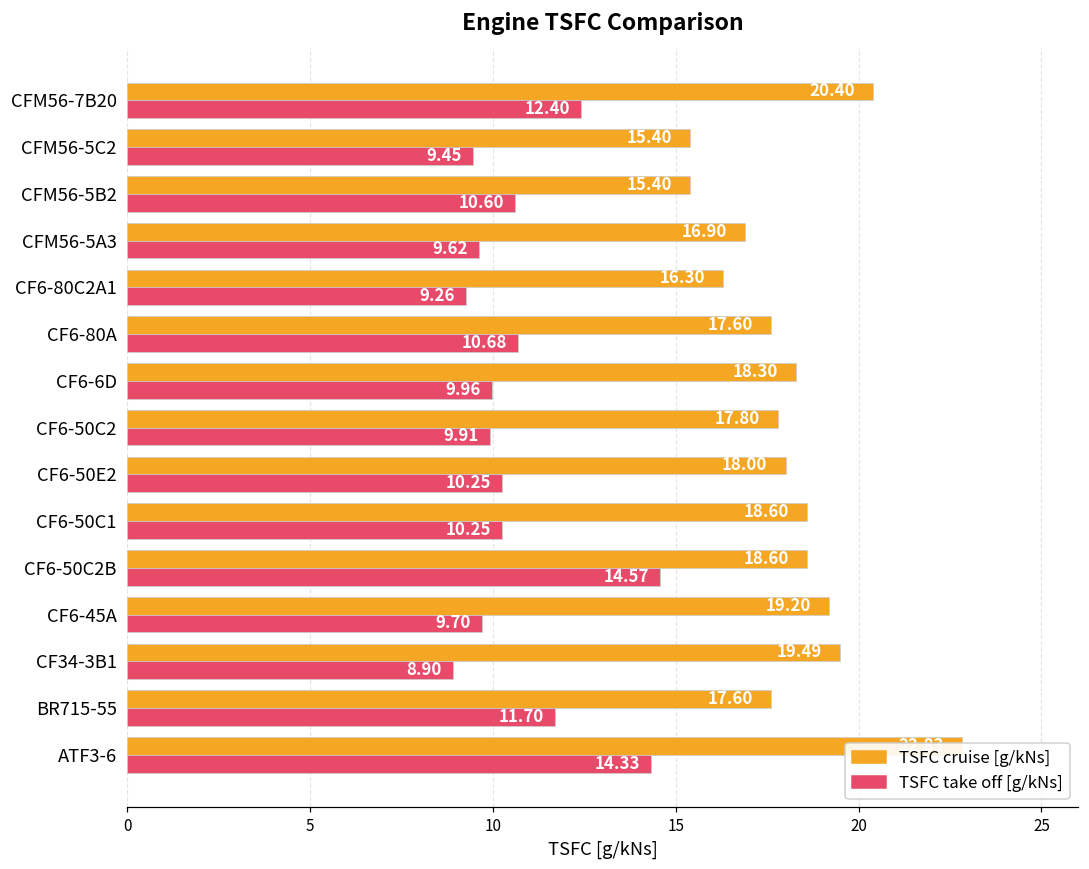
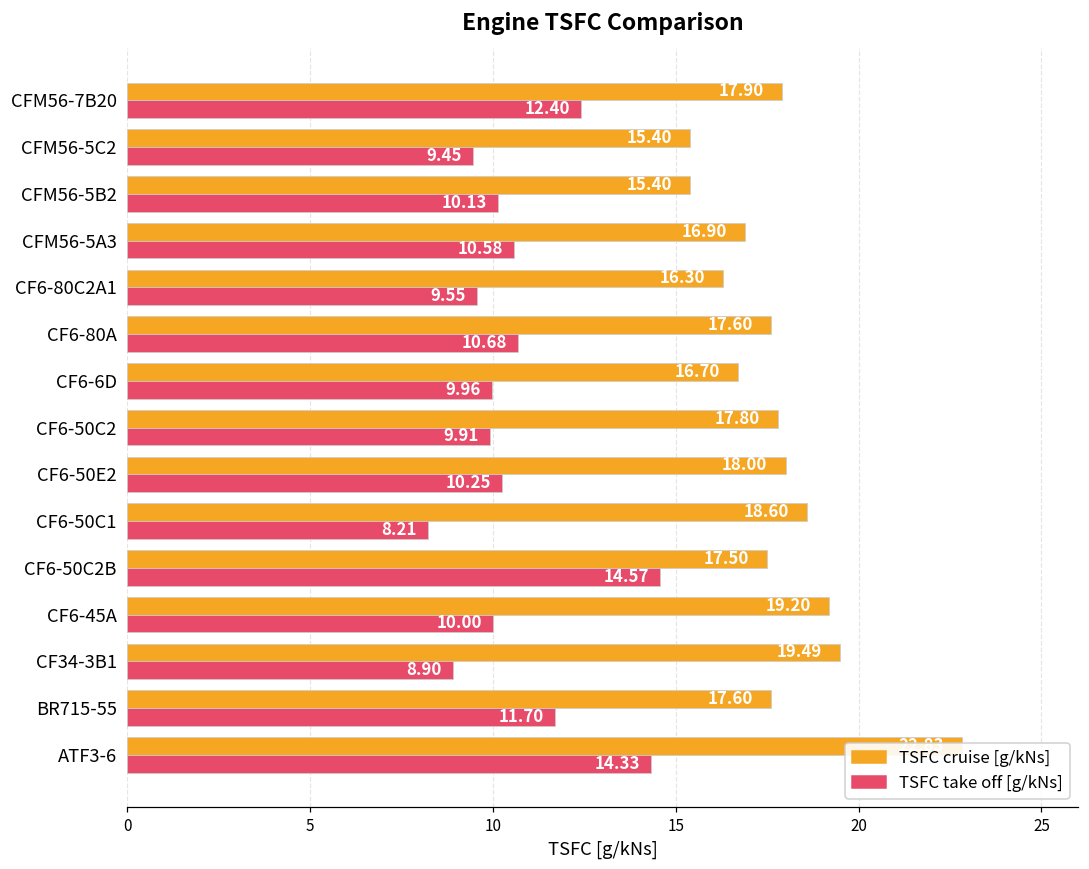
  {
    "TSFC cruise [g/kNs]": {
-     "CFM56-7B20": 20.40,
+     "CFM56-7B20": 17.90,
      "CFM56-5C2": 15.40,
      "CFM56-5B2": 15.40,
      "CFM56-5A3": 16.90,
      "CF6-80C2A1": 16.30,
      "CF6-80A": 17.60,
-     "CF6-6D": 18.30,
+     "CF6-6D": 16.70,
      "CF6-50C2": 17.80,
      "CF6-50E2": 18.00,
      "CF6-50C1": 18.60,
-     "CF6-50C2B": 18.60,
+     "CF6-50C2B": 17.50,
      "CF6-45A": 19.20,
      "CF34-3B1": 19.49,
      "BR715-55": 17.60
    },
    "TSFC take off [g/kNs]": {
      "CFM56-7B20": 12.40,
      "CFM56-5C2": 9.45,
-     "CFM56-5B2": 10.60,
-     "CFM56-5A3": 9.62,
-     "CF6-80C2A1": 9.26,
+     "CFM56-5B2": 10.13,
+     "CFM56-5A3": 10.58,
+     "CF6-80C2A1": 9.55,
      "CF6-80A": 10.68,
      "CF6-6D": 9.96,
      "CF6-50C2": 9.91,
      "CF6-50E2": 10.25,
-     "CF6-50C1": 10.25,
+     "CF6-50C1": 8.21,
      "CF6-50C2B": 14.57,
-     "CF6-45A": 9.70,
+     "CF6-45A": 10.00,
      "CF34-3B1": 8.90,
      "BR715-55": 11.70,
      "ATF3-6": 14.33
    }
  }
